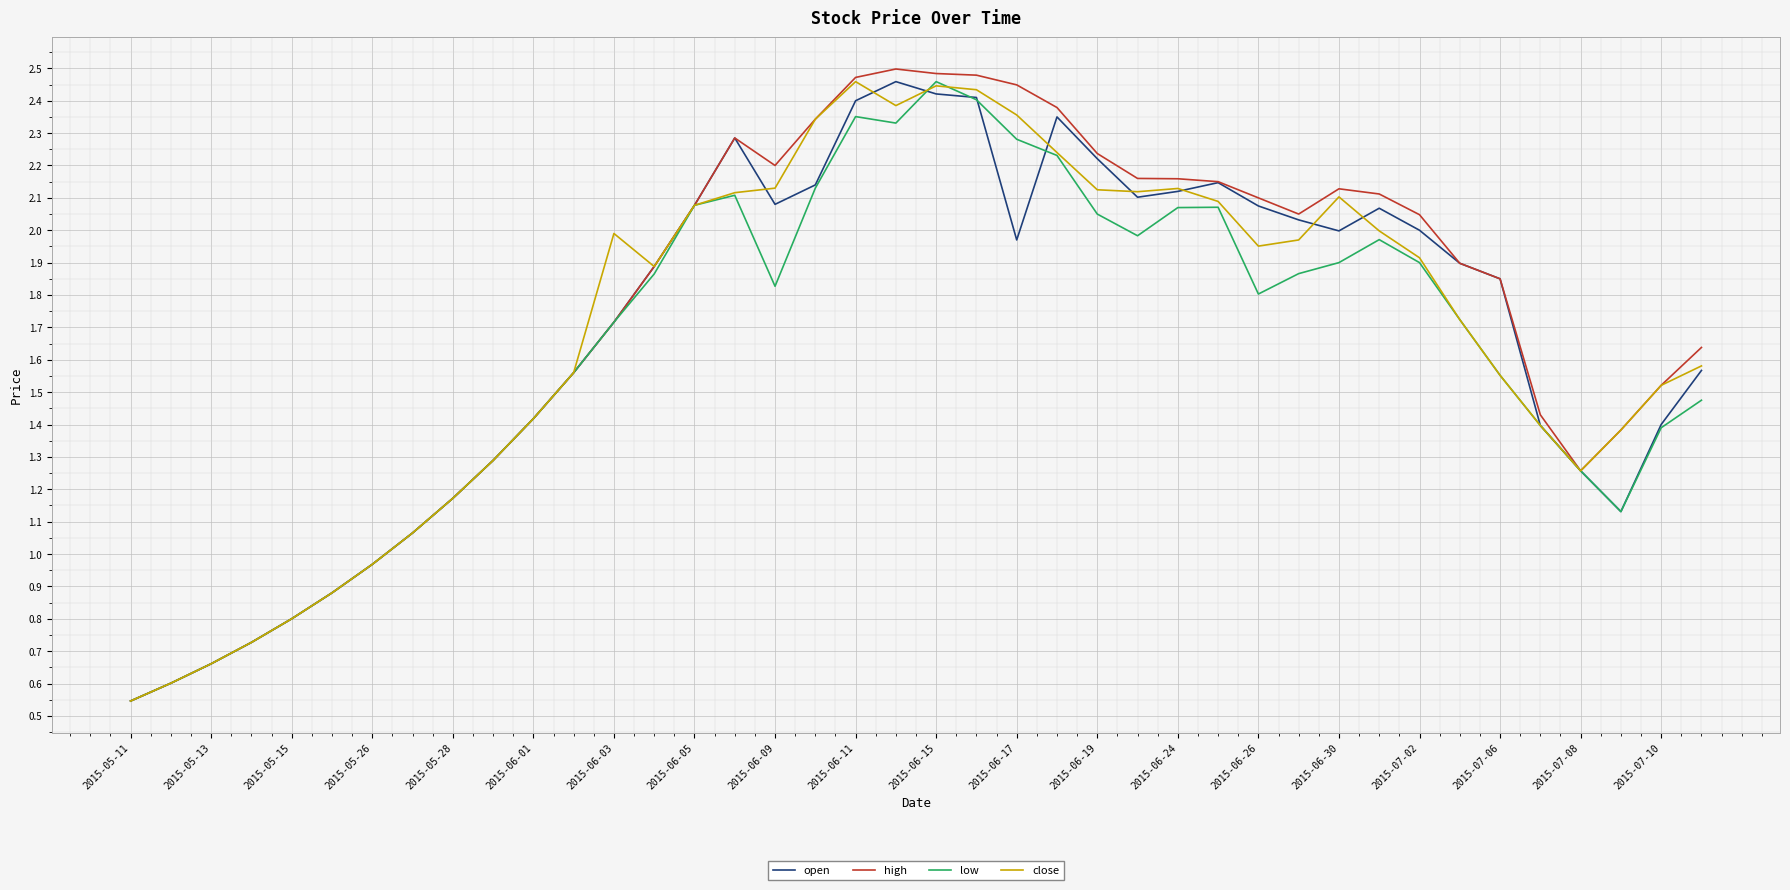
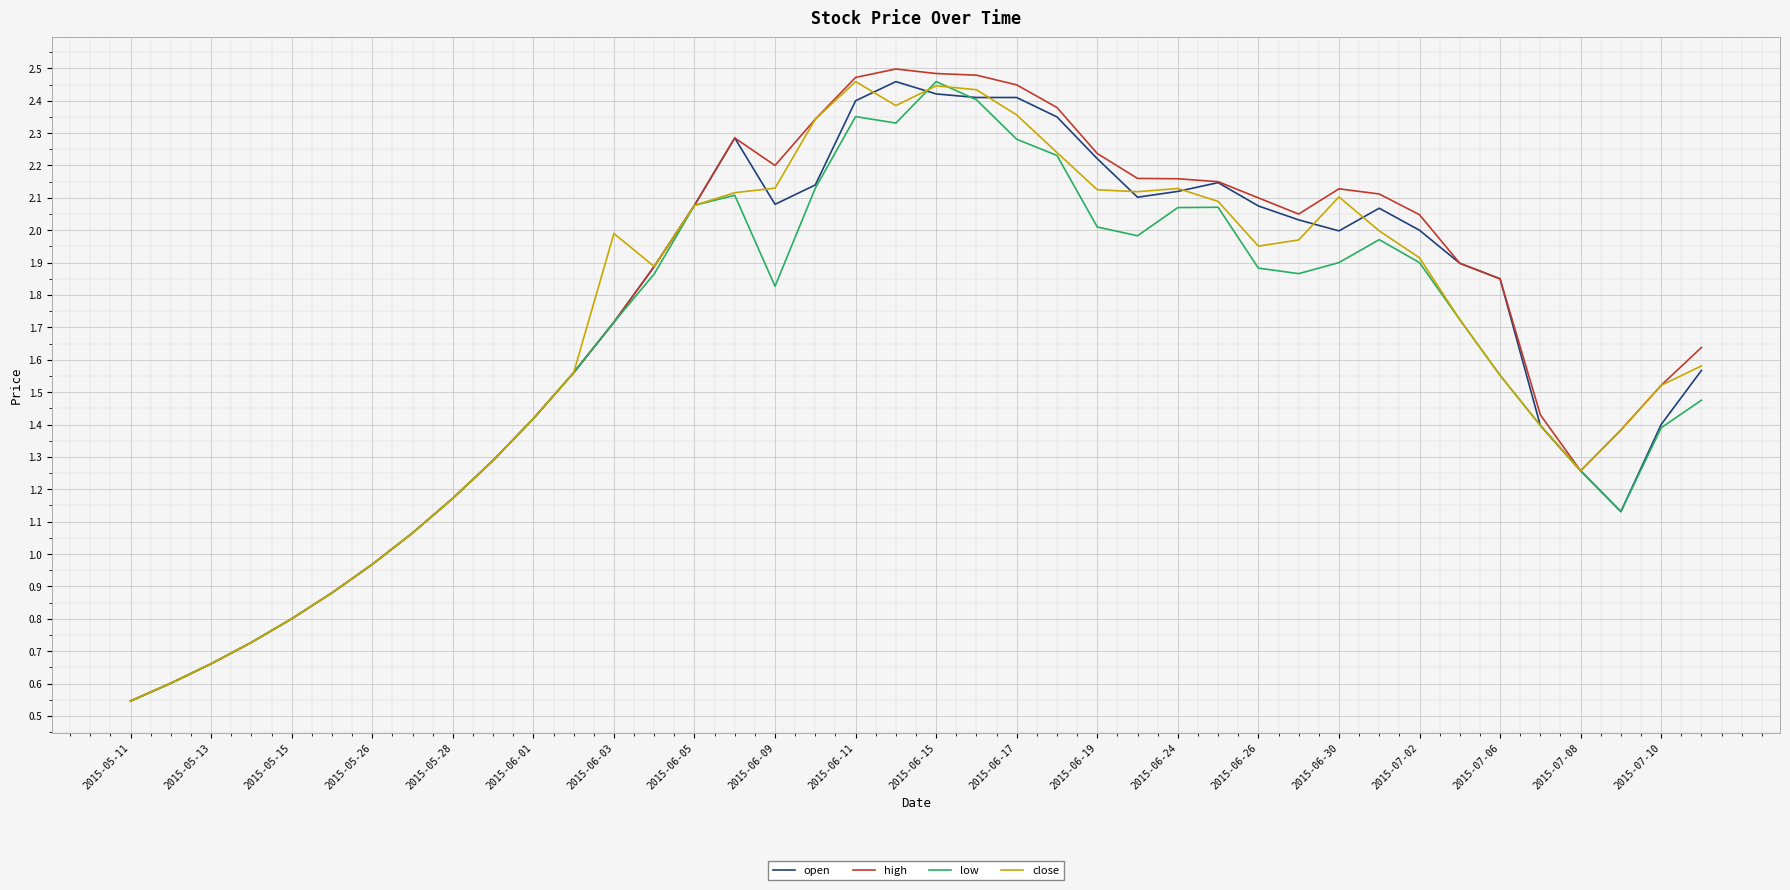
  {
    "open": {
      "2015-06-09": 2.08,
      "2015-06-11": 2.40,
      "2015-06-15": 2.42,
-     "2015-06-17": 1.97,
+     "2015-06-17": 2.41,
      "2015-06-19": 2.22,
      "2015-06-24": 2.12,
      "2015-06-26": 2.08,
      "2015-06-30": 2.00,
      "2015-07-02": 2.00,
      "2015-07-10": 1.40
    },
    "high": {
      "2015-06-09": 2.20,
      "2015-06-11": 2.47,
      "2015-06-15": 2.48,
      "2015-06-17": 2.45,
      "2015-06-19": 2.24,
      "2015-06-24": 2.16,
      "2015-06-26": 2.10,
      "2015-06-30": 2.13,
      "2015-07-02": 2.05
    },
    "low": {
      "2015-06-09": 1.83,
      "2015-06-11": 2.35,
      "2015-06-15": 2.46,
      "2015-06-17": 2.28,
-     "2015-06-19": 2.05,
+     "2015-06-19": 2.01,
      "2015-06-24": 2.07,
-     "2015-06-26": 1.80,
+     "2015-06-26": 1.88,
      "2015-06-30": 1.90,
      "2015-07-02": 1.90,
      "2015-07-10": 1.39
    },
    "close": {
      "2015-06-03": 1.99,
      "2015-06-09": 2.13,
      "2015-06-11": 2.46,
      "2015-06-15": 2.45,
      "2015-06-17": 2.36,
      "2015-06-19": 2.13,
      "2015-06-24": 2.13,
      "2015-06-26": 1.95,
      "2015-06-30": 2.10,
      "2015-07-02": 1.92
    }
  }
